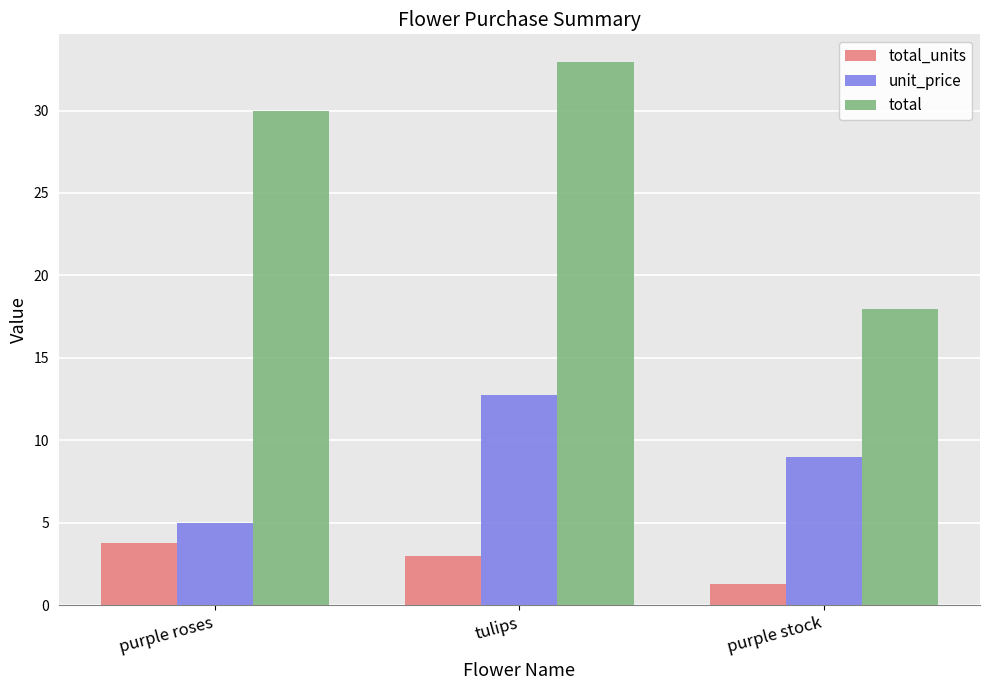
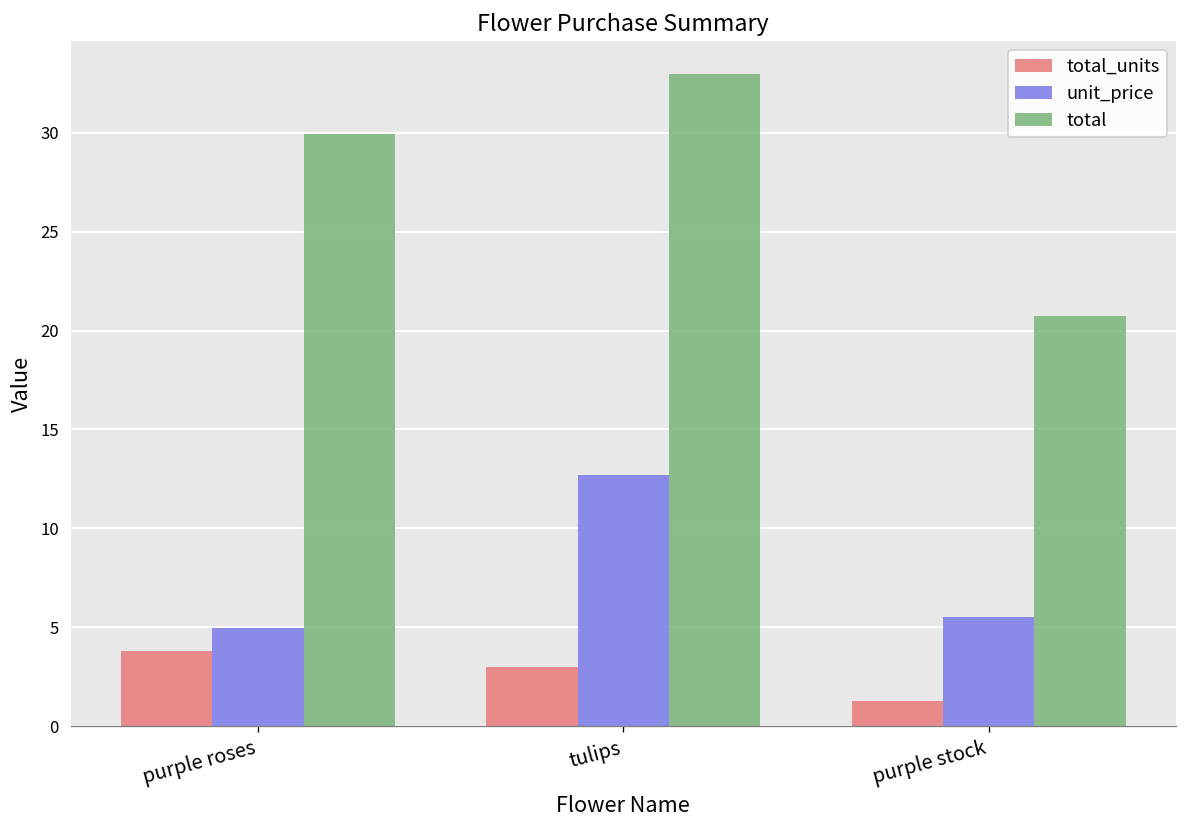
  {
    "total_units": {
      "purple roses": 3.8,
      "tulips": 3.0,
      "purple stock": 1.3
    },
    "unit_price": {
      "purple roses": 5.0,
      "tulips": 12.7,
-     "purple stock": 9.0
+     "purple stock": 5.5
    },
    "total": {
      "purple roses": 29.9,
      "tulips": 33.0,
-     "purple stock": 18.0
+     "purple stock": 20.7
    }
  }
